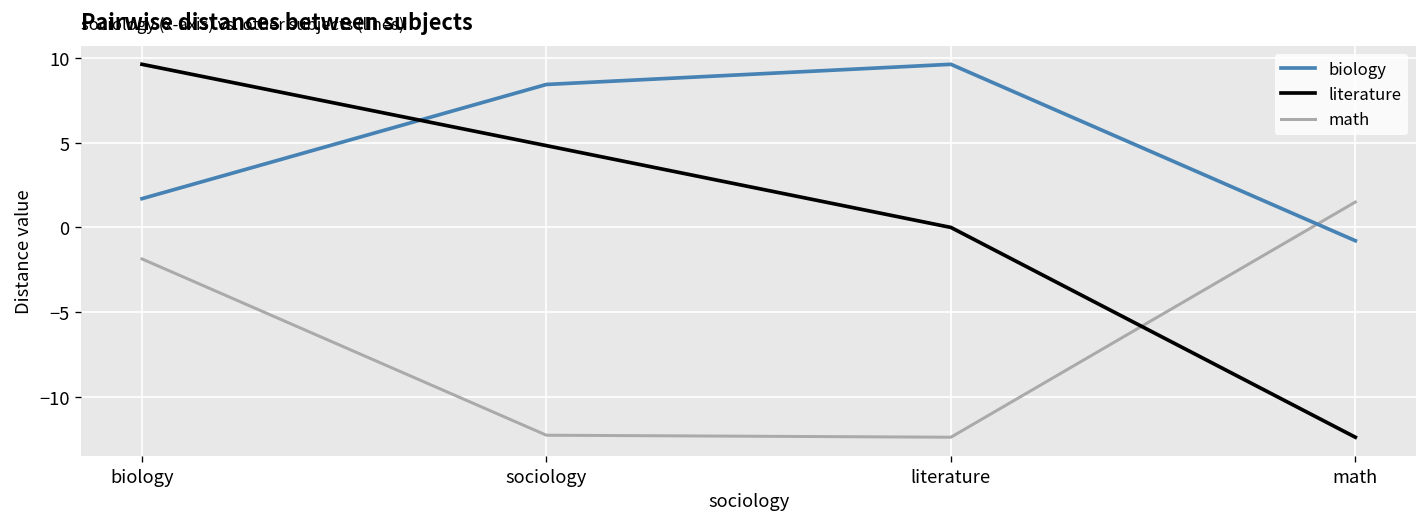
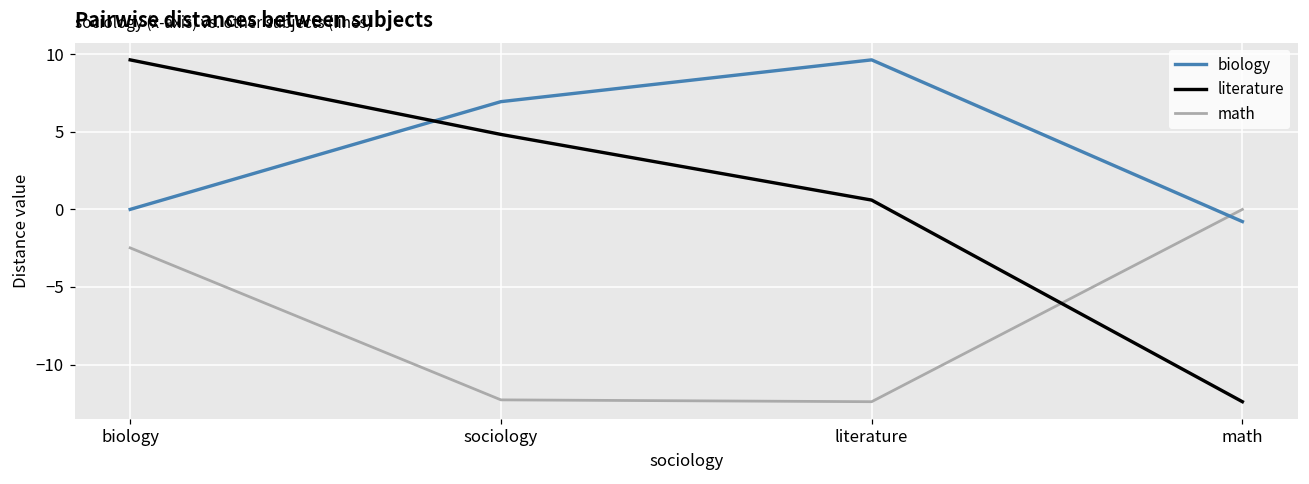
  {
    "biology": {
-     "biology": 1.7,
-     "sociology": 8.4,
+     "biology": 0.0,
+     "sociology": 6.9,
      "literature": 9.6,
      "math": -0.8
    },
    "literature": {
      "biology": 9.6,
      "sociology": 4.8,
-     "literature": 0.0,
+     "literature": 0.6,
      "math": -12.4
    },
    "math": {
-     "biology": -1.9,
+     "biology": -2.5,
      "sociology": -12.3,
      "literature": -12.4,
-     "math": 1.5
+     "math": 0.0
    }
  }
